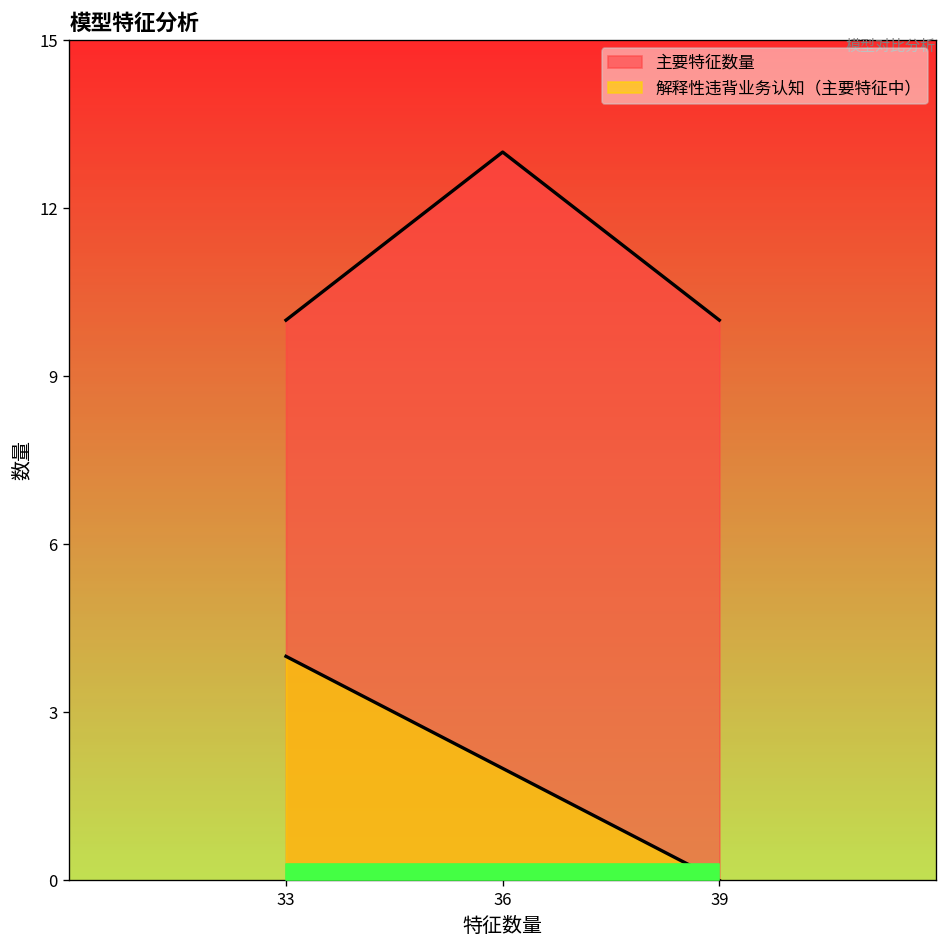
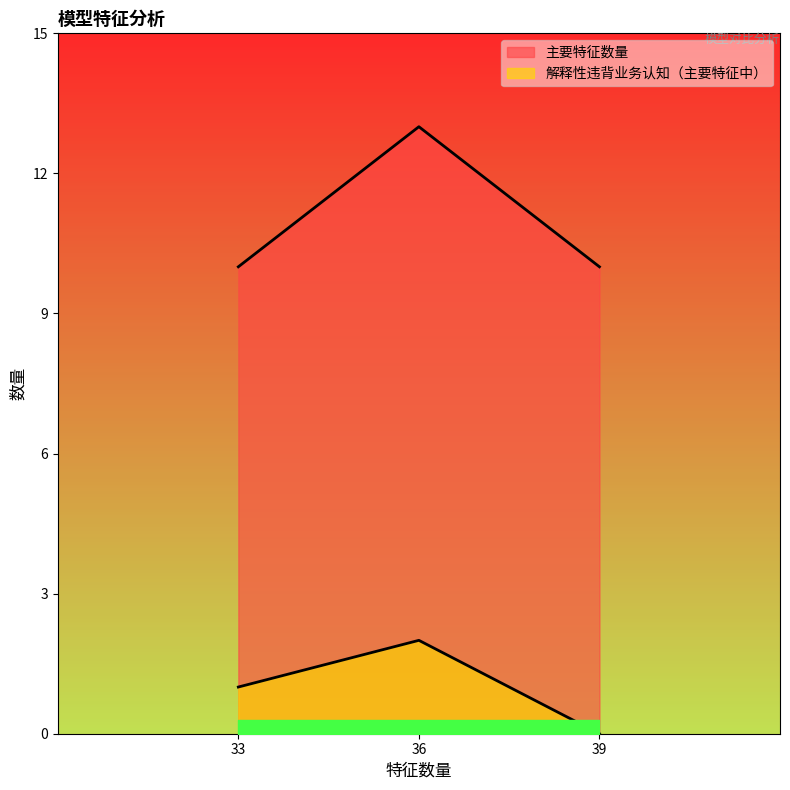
  {
    "主要特征数量": {
      "33": 10,
      "36": 13,
      "39": 10
    },
    "解释性违背业务认知（主要特征中）": {
-     "33": 4,
+     "33": 1,
      "36": 2,
      "39": 0
    }
  }
